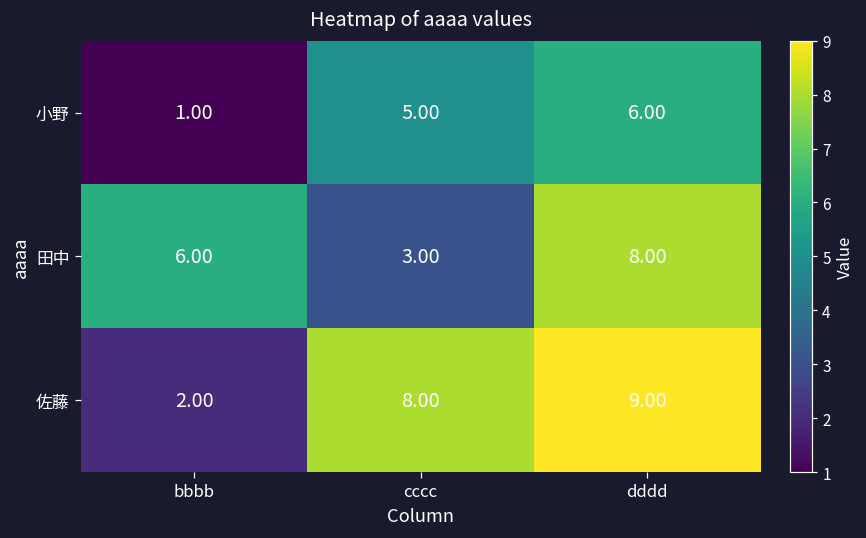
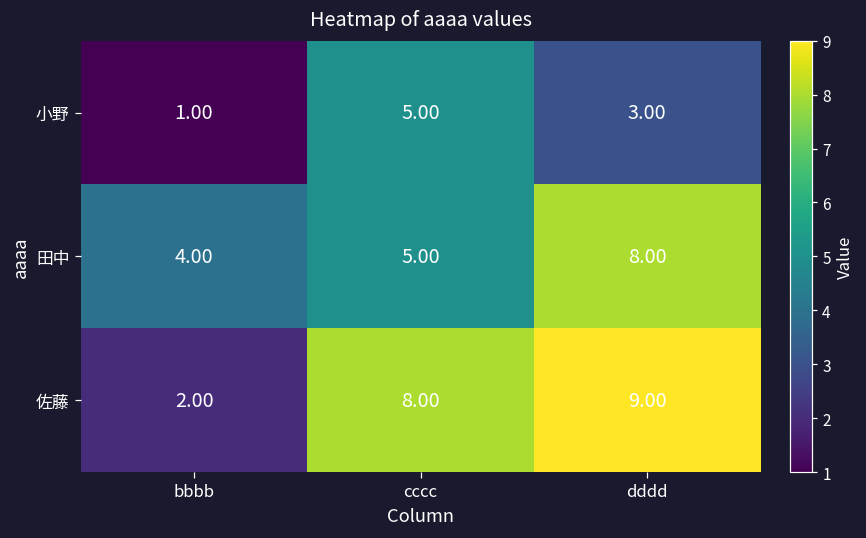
  {
    "小野": {
      "bbbb": 1.00,
      "cccc": 5.00,
-     "dddd": 6.00
+     "dddd": 3.00
    },
    "田中": {
-     "bbbb": 6.00,
-     "cccc": 3.00,
+     "bbbb": 4.00,
+     "cccc": 5.00,
      "dddd": 8.00
    },
    "佐藤": {
      "bbbb": 2.00,
      "cccc": 8.00,
      "dddd": 9.00
    }
  }
